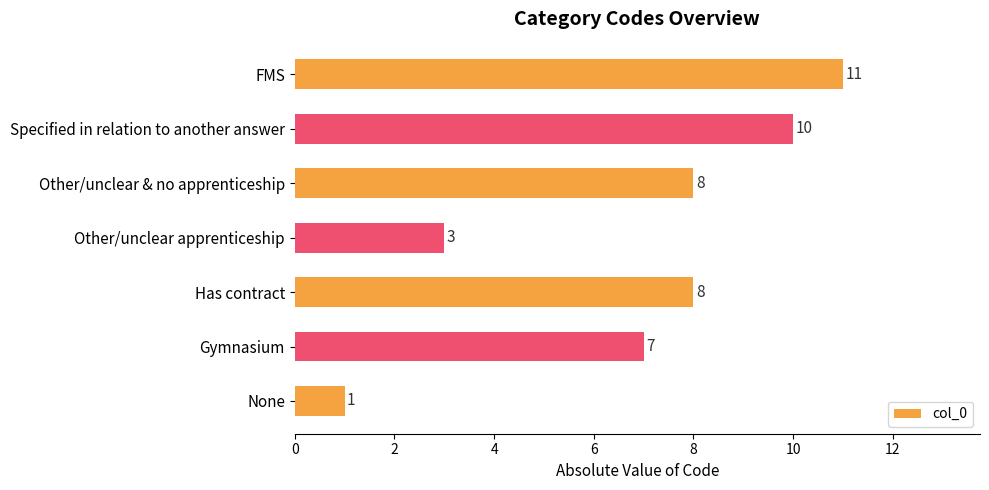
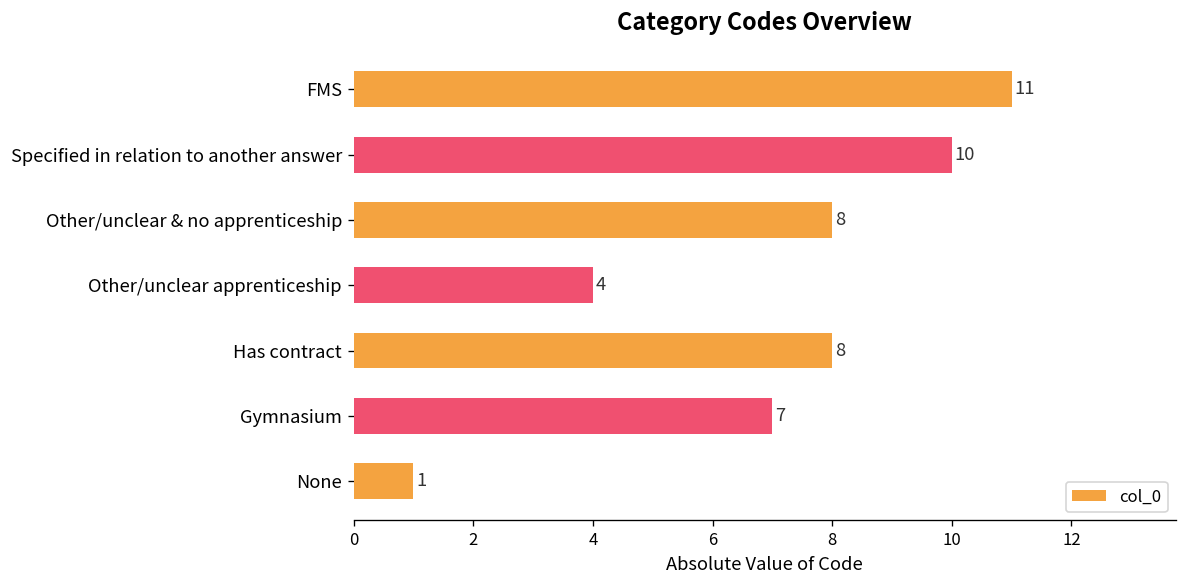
  {
    "FMS": 11,
    "Specified in relation to another answer": 10,
    "Other/unclear & no apprenticeship": 8,
-   "Other/unclear apprenticeship": 3,
+   "Other/unclear apprenticeship": 4,
    "Has contract": 8,
    "Gymnasium": 7,
    "None": 1
  }
